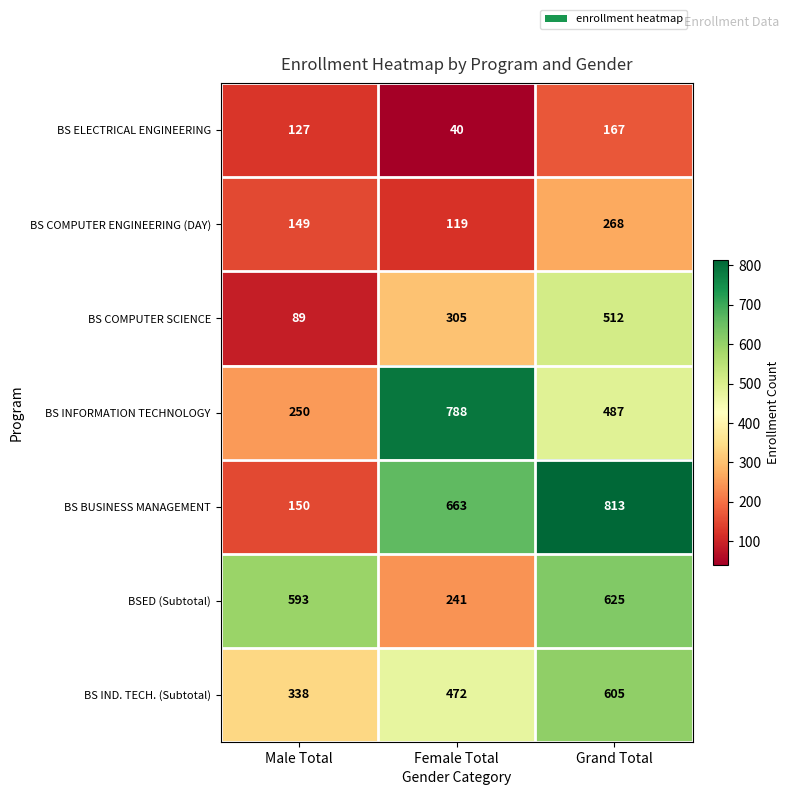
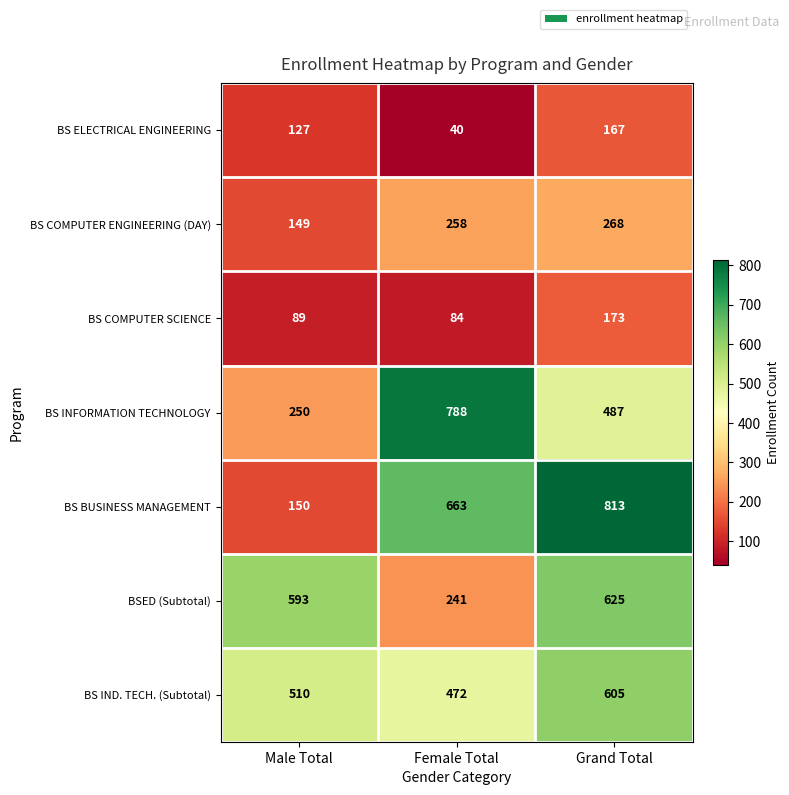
  {
    "BS ELECTRICAL ENGINEERING": {
      "Male Total": 127,
      "Female Total": 40,
      "Grand Total": 167
    },
    "BS COMPUTER ENGINEERING (DAY)": {
      "Male Total": 149,
-     "Female Total": 119,
+     "Female Total": 258,
      "Grand Total": 268
    },
    "BS COMPUTER SCIENCE": {
      "Male Total": 89,
-     "Female Total": 305,
-     "Grand Total": 512
+     "Female Total": 84,
+     "Grand Total": 173
    },
    "BS INFORMATION TECHNOLOGY": {
      "Male Total": 250,
      "Female Total": 788,
      "Grand Total": 487
    },
    "BS BUSINESS MANAGEMENT": {
      "Male Total": 150,
      "Female Total": 663,
      "Grand Total": 813
    },
    "BSED (Subtotal)": {
      "Male Total": 593,
      "Female Total": 241,
      "Grand Total": 625
    },
    "BS IND. TECH. (Subtotal)": {
-     "Male Total": 338,
+     "Male Total": 510,
      "Female Total": 472,
      "Grand Total": 605
    }
  }
